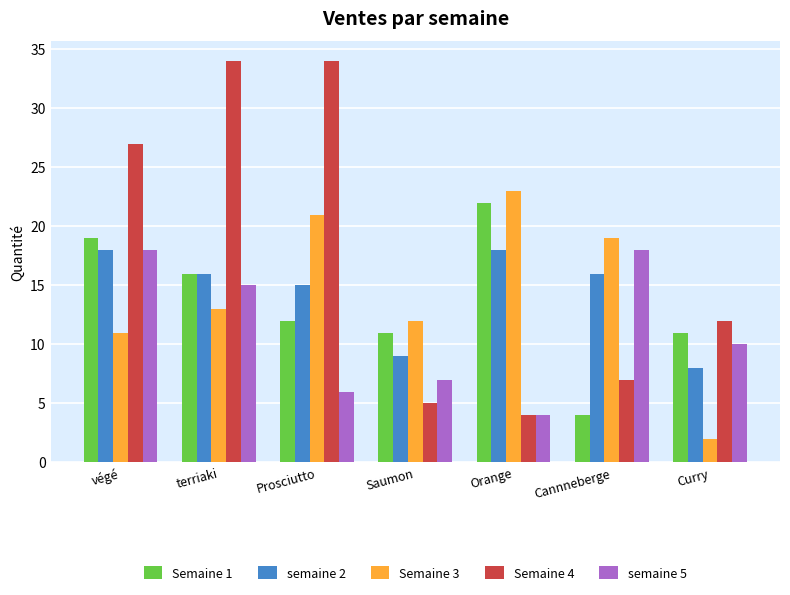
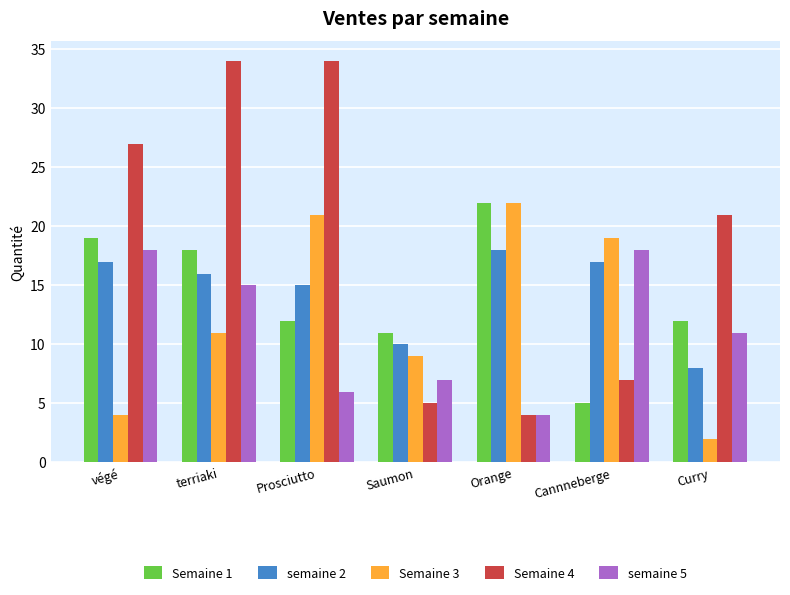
  {
    "Semaine 1": {
      "végé": 19,
-     "terriaki": 16,
+     "terriaki": 18,
      "Prosciutto": 12,
      "Saumon": 11,
      "Orange": 22,
-     "Cannneberge": 4,
-     "Curry": 11
+     "Cannneberge": 5,
+     "Curry": 12
    },
    "semaine 2": {
-     "végé": 18,
+     "végé": 17,
      "terriaki": 16,
      "Prosciutto": 15,
-     "Saumon": 9,
+     "Saumon": 10,
      "Orange": 18,
-     "Cannneberge": 16,
+     "Cannneberge": 17,
      "Curry": 8
    },
    "Semaine 3": {
-     "végé": 11,
-     "terriaki": 13,
+     "végé": 4,
+     "terriaki": 11,
      "Prosciutto": 21,
-     "Saumon": 12,
-     "Orange": 23,
+     "Saumon": 9,
+     "Orange": 22,
      "Cannneberge": 19,
      "Curry": 2
    },
    "Semaine 4": {
      "végé": 27,
      "terriaki": 34,
      "Prosciutto": 34,
      "Saumon": 5,
      "Orange": 4,
      "Cannneberge": 7,
-     "Curry": 12
+     "Curry": 21
    },
    "semaine 5": {
      "végé": 18,
      "terriaki": 15,
      "Prosciutto": 6,
      "Saumon": 7,
      "Orange": 4,
      "Cannneberge": 18,
-     "Curry": 10
+     "Curry": 11
    }
  }
